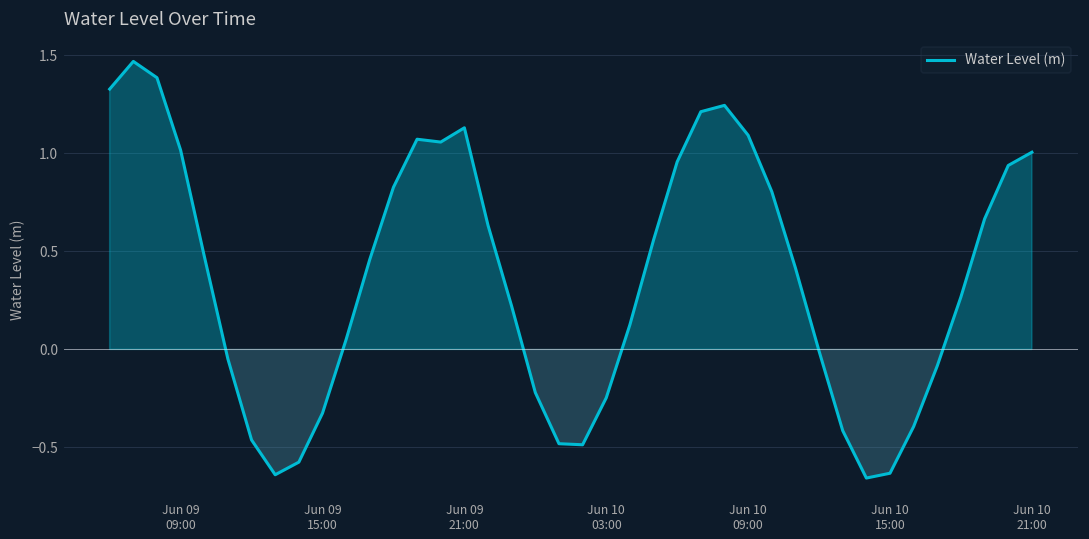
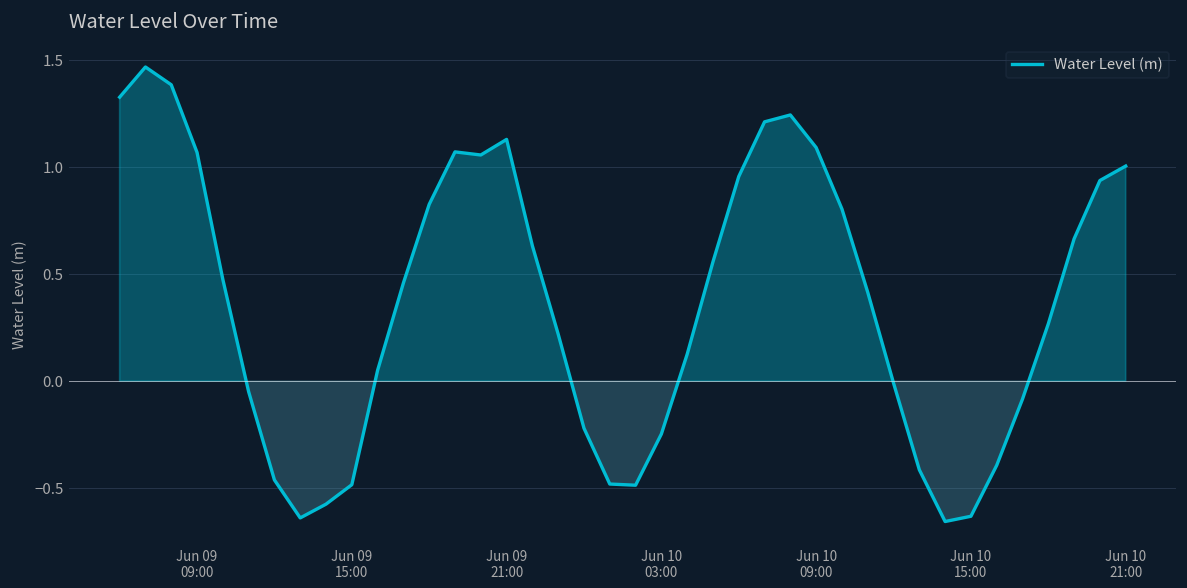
  {
-   "Jun 09 09:00": 1.02,
-   "Jun 09 15:00": -0.33,
+   "Jun 09 09:00": 1.07,
+   "Jun 09 15:00": -0.48,
    "Jun 09 21:00": 1.13,
    "Jun 10 03:00": -0.25,
    "Jun 10 09:00": 1.09,
    "Jun 10 15:00": -0.63,
    "Jun 10 21:00": 1.01
  }
